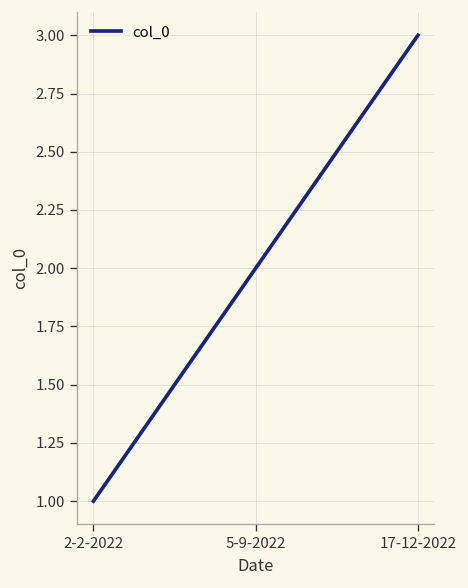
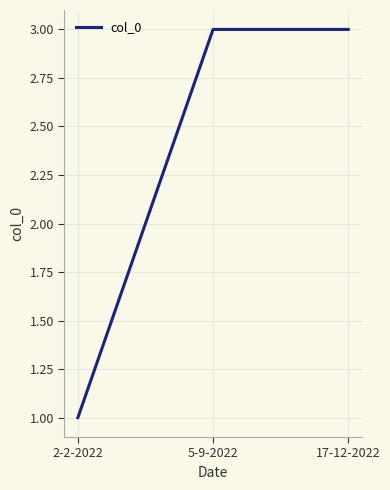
  {
    "2-2-2022": 1,
-   "5-9-2022": 2,
+   "5-9-2022": 3,
    "17-12-2022": 3
  }
